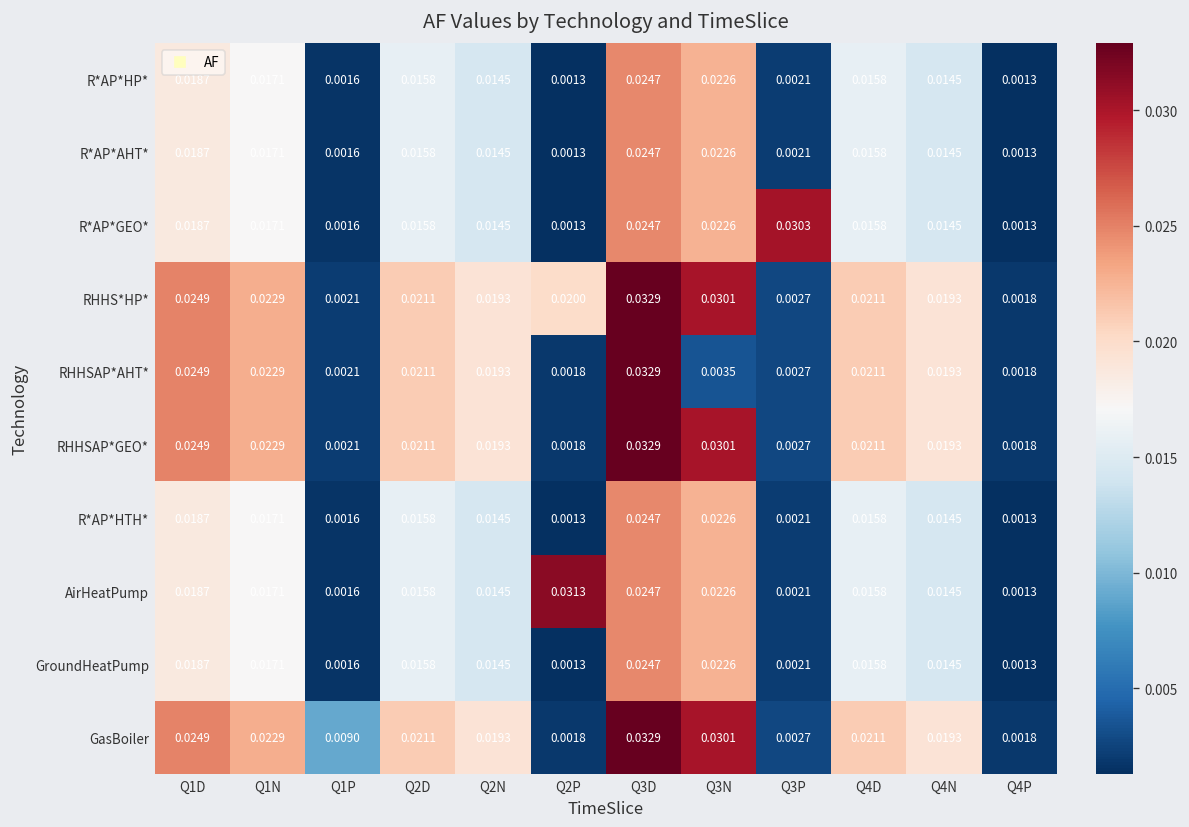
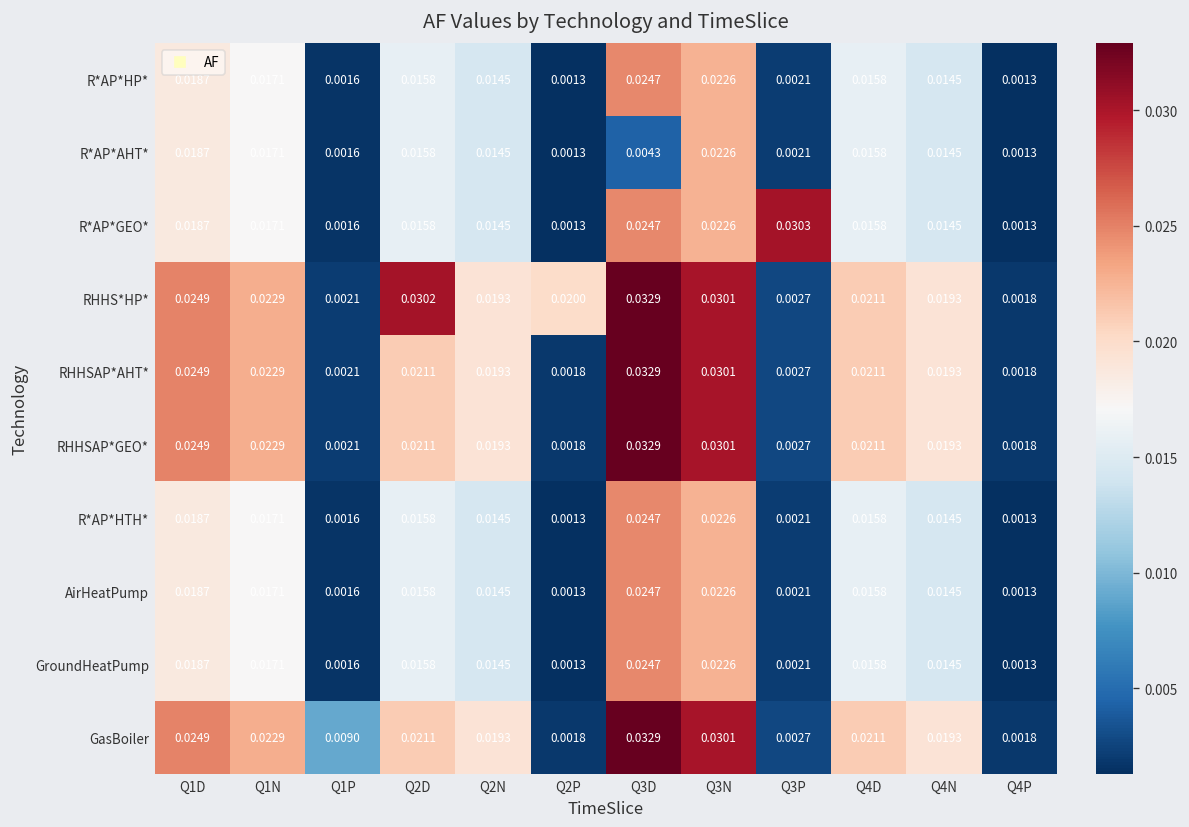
  {
    "R*AP*HP*": {
      "Q1P": 0.0016,
      "Q2P": 0.0013,
      "Q3D": 0.0247,
      "Q3N": 0.0226,
      "Q3P": 0.0021,
      "Q4P": 0.0013
    },
    "R*AP*AHT*": {
      "Q1P": 0.0016,
      "Q2P": 0.0013,
-     "Q3D": 0.0247,
+     "Q3D": 0.0043,
      "Q3N": 0.0226,
      "Q3P": 0.0021,
      "Q4P": 0.0013
    },
    "R*AP*GEO*": {
      "Q1P": 0.0016,
      "Q2P": 0.0013,
      "Q3D": 0.0247,
      "Q3N": 0.0226,
      "Q3P": 0.0303,
      "Q4P": 0.0013
    },
    "RHHS*HP*": {
      "Q1D": 0.0249,
      "Q1N": 0.0229,
      "Q1P": 0.0021,
-     "Q2D": 0.0211,
+     "Q2D": 0.0302,
      "Q2P": 0.0200,
      "Q3D": 0.0329,
      "Q3N": 0.0301,
      "Q3P": 0.0027,
      "Q4D": 0.0211,
      "Q4P": 0.0018
    },
    "RHHSAP*AHT*": {
      "Q1D": 0.0249,
      "Q1N": 0.0229,
      "Q1P": 0.0021,
      "Q2D": 0.0211,
      "Q2P": 0.0018,
      "Q3D": 0.0329,
-     "Q3N": 0.0035,
+     "Q3N": 0.0301,
      "Q3P": 0.0027,
      "Q4D": 0.0211,
      "Q4P": 0.0018
    },
    "RHHSAP*GEO*": {
      "Q1D": 0.0249,
      "Q1N": 0.0229,
      "Q1P": 0.0021,
      "Q2D": 0.0211,
      "Q2P": 0.0018,
      "Q3D": 0.0329,
      "Q3N": 0.0301,
      "Q3P": 0.0027,
      "Q4D": 0.0211,
      "Q4P": 0.0018
    },
    "R*AP*HTH*": {
      "Q1P": 0.0016,
      "Q2P": 0.0013,
      "Q3D": 0.0247,
      "Q3N": 0.0226,
      "Q3P": 0.0021,
      "Q4P": 0.0013
    },
    "AirHeatPump": {
      "Q1P": 0.0016,
-     "Q2P": 0.0313,
+     "Q2P": 0.0013,
      "Q3D": 0.0247,
      "Q3N": 0.0226,
      "Q3P": 0.0021,
      "Q4P": 0.0013
    },
    "GroundHeatPump": {
      "Q1P": 0.0016,
      "Q2P": 0.0013,
      "Q3D": 0.0247,
      "Q3N": 0.0226,
      "Q3P": 0.0021,
      "Q4P": 0.0013
    },
    "GasBoiler": {
      "Q1D": 0.0249,
      "Q1N": 0.0229,
      "Q1P": 0.0090,
      "Q2D": 0.0211,
      "Q2P": 0.0018,
      "Q3D": 0.0329,
      "Q3N": 0.0301,
      "Q3P": 0.0027,
      "Q4D": 0.0211,
      "Q4P": 0.0018
    }
  }
